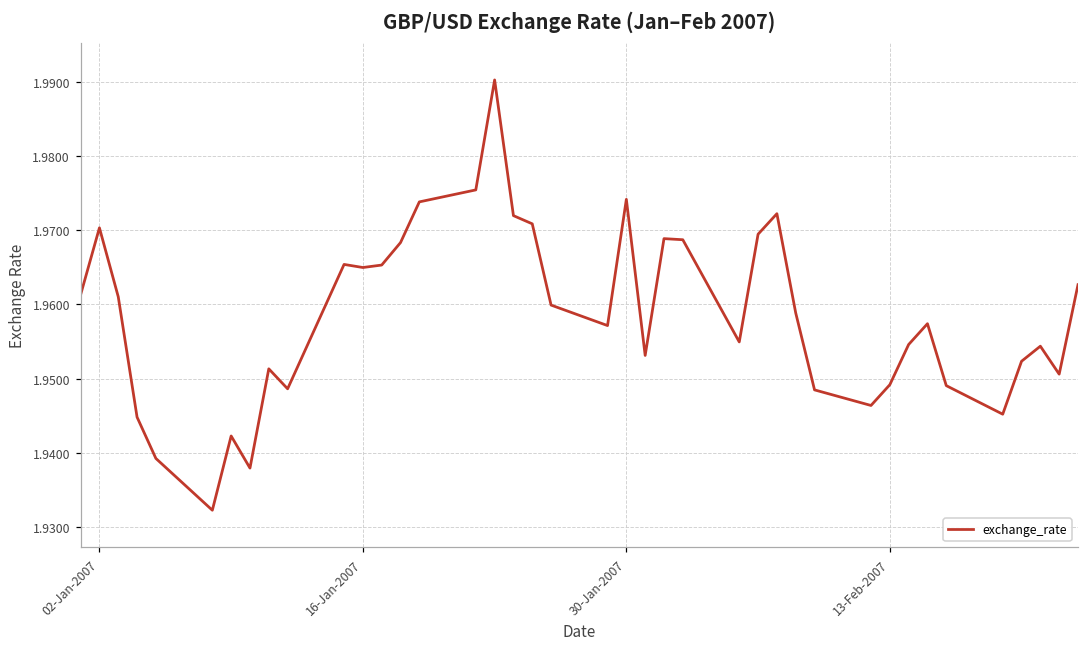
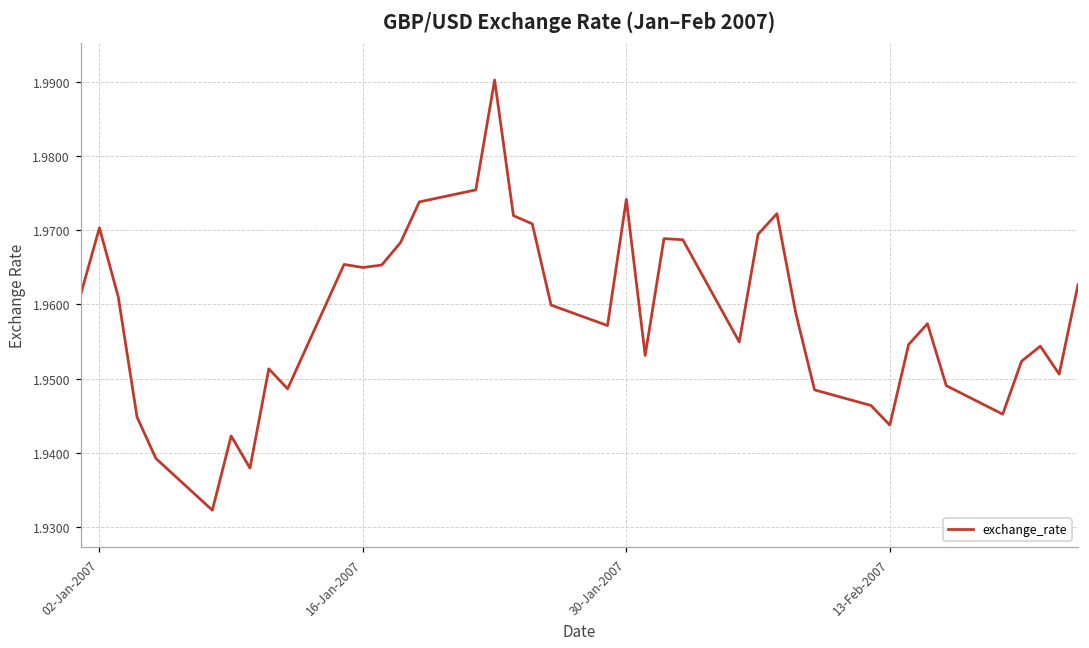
  {
    "02-Jan-2007": 1.970,
    "16-Jan-2007": 1.965,
    "30-Jan-2007": 1.974,
-   "13-Feb-2007": 1.949
+   "13-Feb-2007": 1.944
  }
